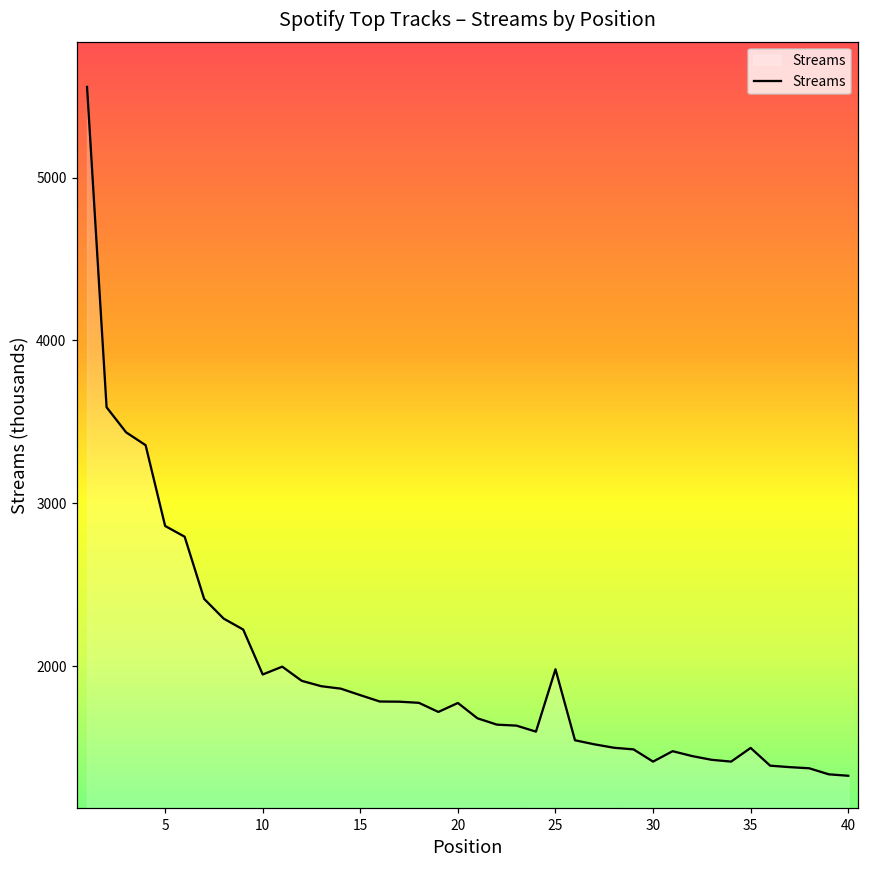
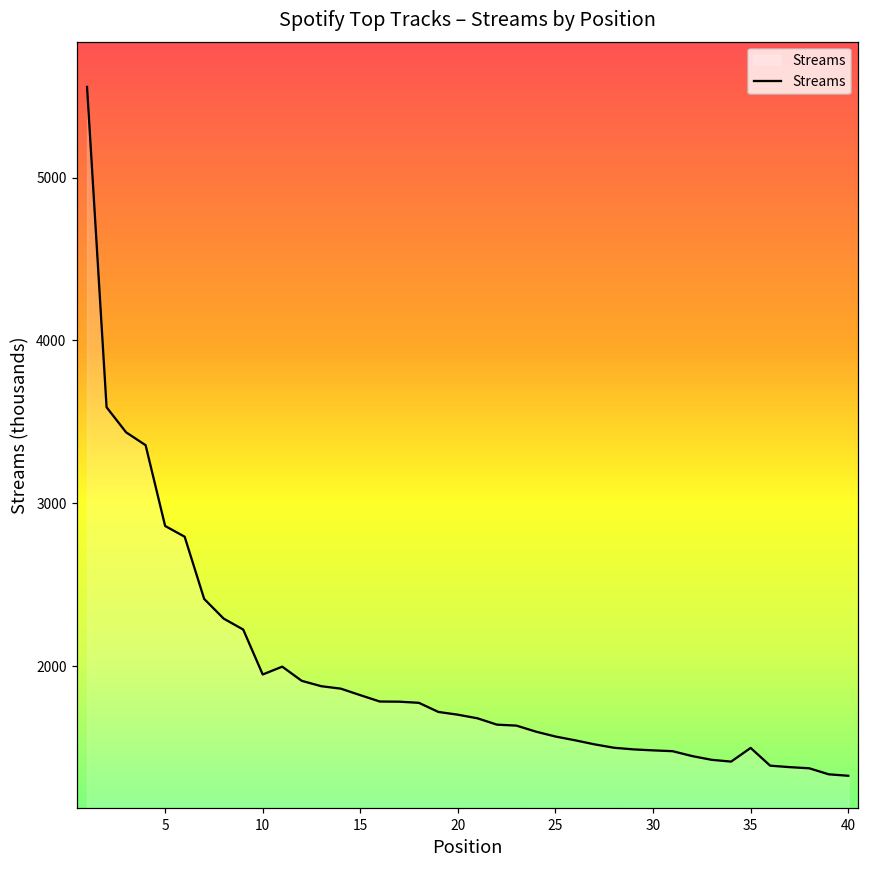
  {
    "5": 2860,
    "10": 1950,
    "15": 1820,
-   "20": 1770,
-   "25": 1980,
-   "30": 1410,
+   "20": 1700,
+   "25": 1570,
+   "30": 1480,
    "35": 1500,
    "40": 1330
  }
